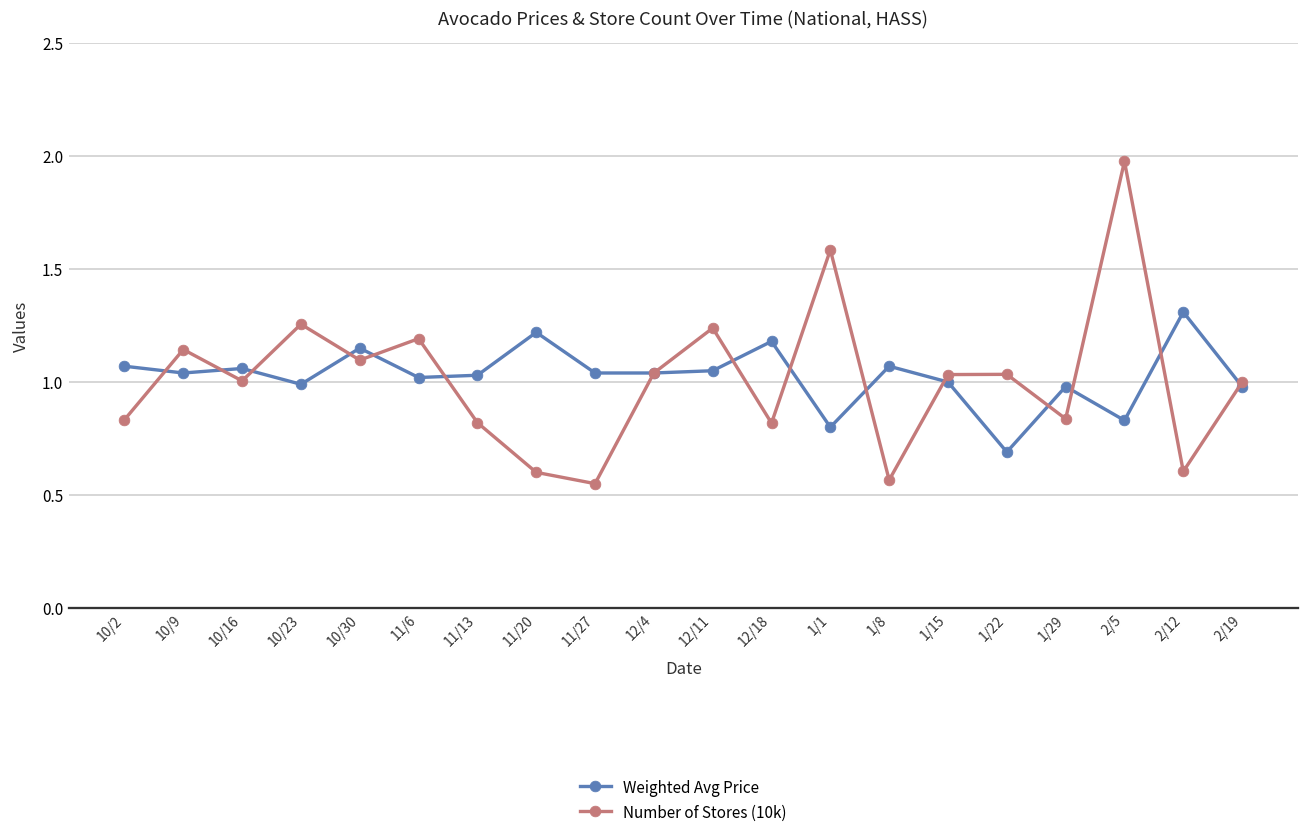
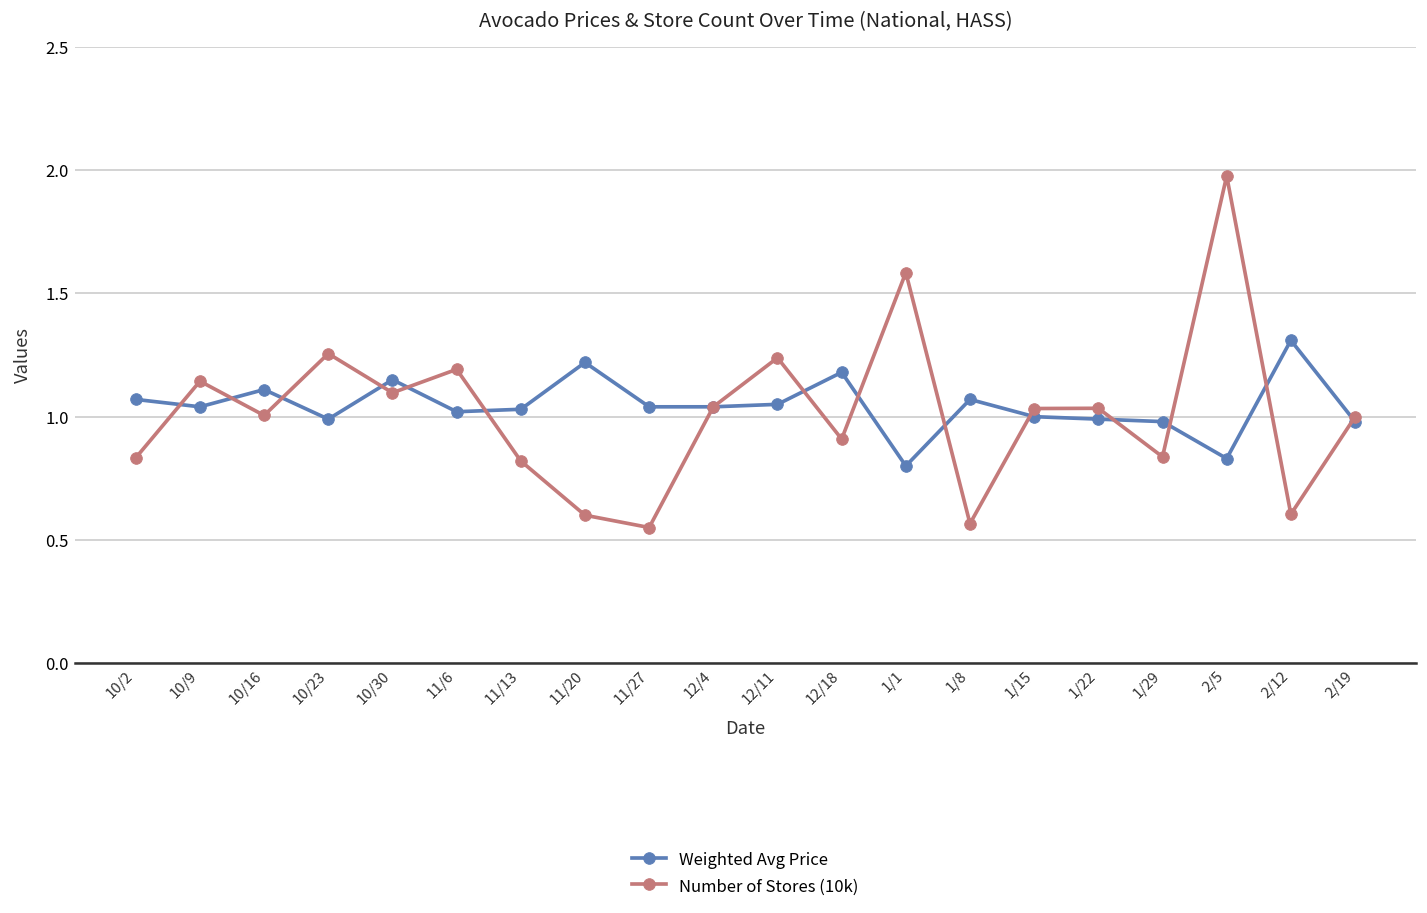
  {
    "Weighted Avg Price": {
      "10/2": 1.07,
      "10/9": 1.04,
-     "10/16": 1.06,
+     "10/16": 1.11,
      "10/23": 0.99,
      "10/30": 1.15,
      "11/6": 1.02,
      "11/13": 1.03,
      "11/20": 1.22,
      "11/27": 1.04,
      "12/11": 1.05,
      "12/18": 1.18,
      "1/1": 0.80,
      "1/8": 1.07,
      "1/15": 1.00,
-     "1/22": 0.69,
+     "1/22": 0.99,
      "1/29": 0.98,
      "2/5": 0.83,
      "2/12": 1.31,
      "2/19": 0.98
    },
    "Number of Stores (10k)": {
      "10/2": 0.83,
      "10/9": 1.14,
      "10/16": 1.01,
      "10/23": 1.26,
      "10/30": 1.10,
      "11/6": 1.19,
      "11/13": 0.82,
      "11/20": 0.60,
      "11/27": 0.55,
      "12/11": 1.24,
-     "12/18": 0.82,
+     "12/18": 0.91,
      "1/1": 1.59,
      "1/8": 0.57,
      "1/15": 1.03,
      "1/22": 1.03,
      "1/29": 0.84,
      "2/5": 1.98,
      "2/12": 0.60,
      "2/19": 1.00
    }
  }
